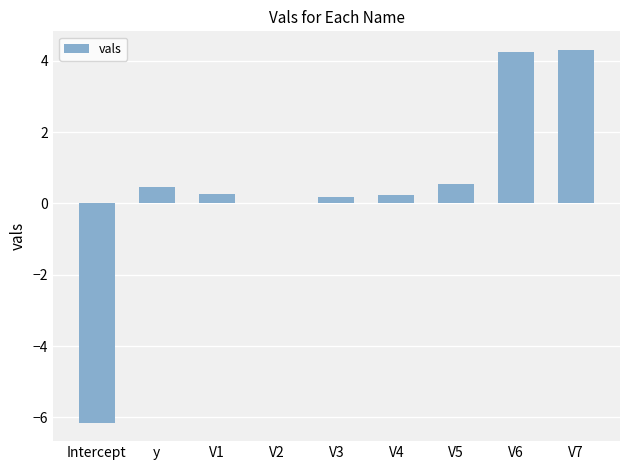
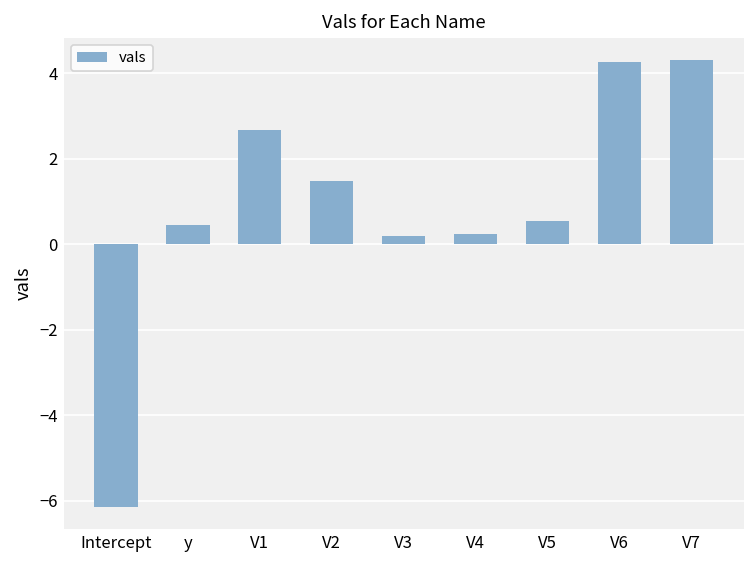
  {
    "Intercept": -6.1,
    "y": 0.5,
-   "V1": 0.3,
-   "V2": 0.0,
+   "V1": 2.7,
+   "V2": 1.5,
    "V3": 0.2,
    "V4": 0.2,
    "V5": 0.5,
    "V6": 4.3,
    "V7": 4.3
  }
